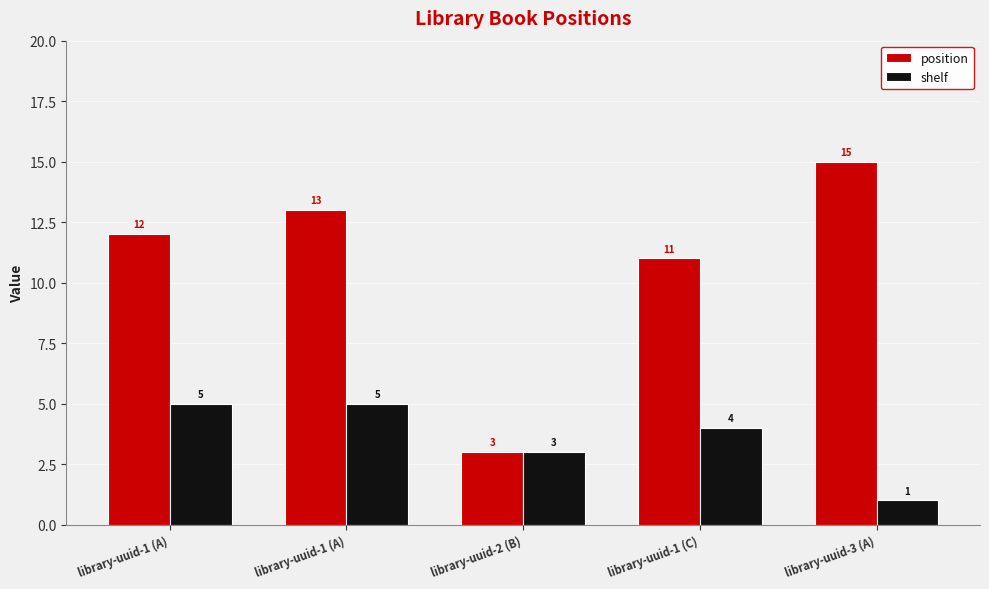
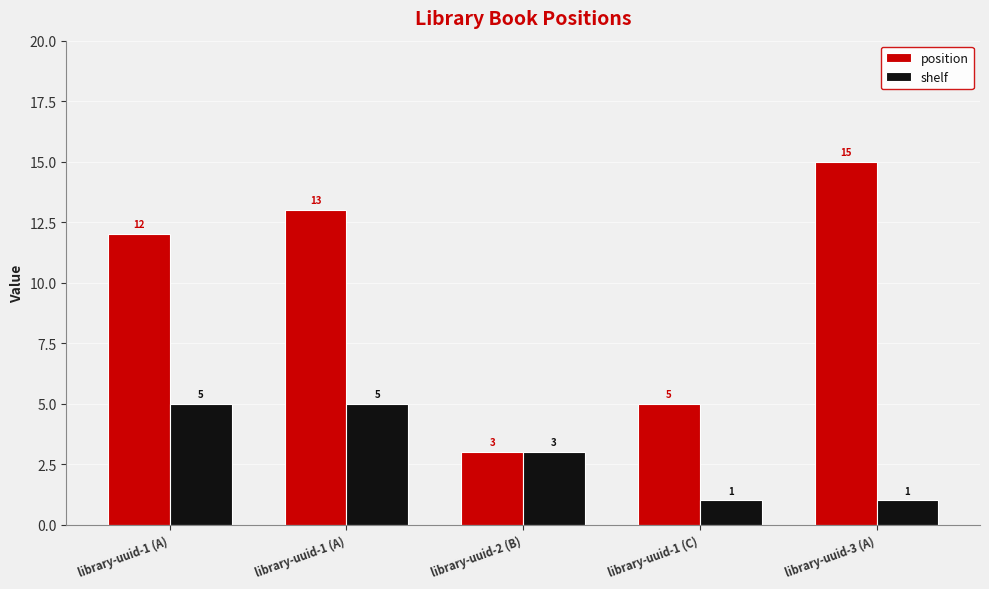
  {
    "position": {
      "library-uuid-2 (B)": 3,
-     "library-uuid-1 (C)": 11,
+     "library-uuid-1 (C)": 5,
      "library-uuid-3 (A)": 15
    },
    "shelf": {
      "library-uuid-2 (B)": 3,
-     "library-uuid-1 (C)": 4,
+     "library-uuid-1 (C)": 1,
      "library-uuid-3 (A)": 1
    }
  }
